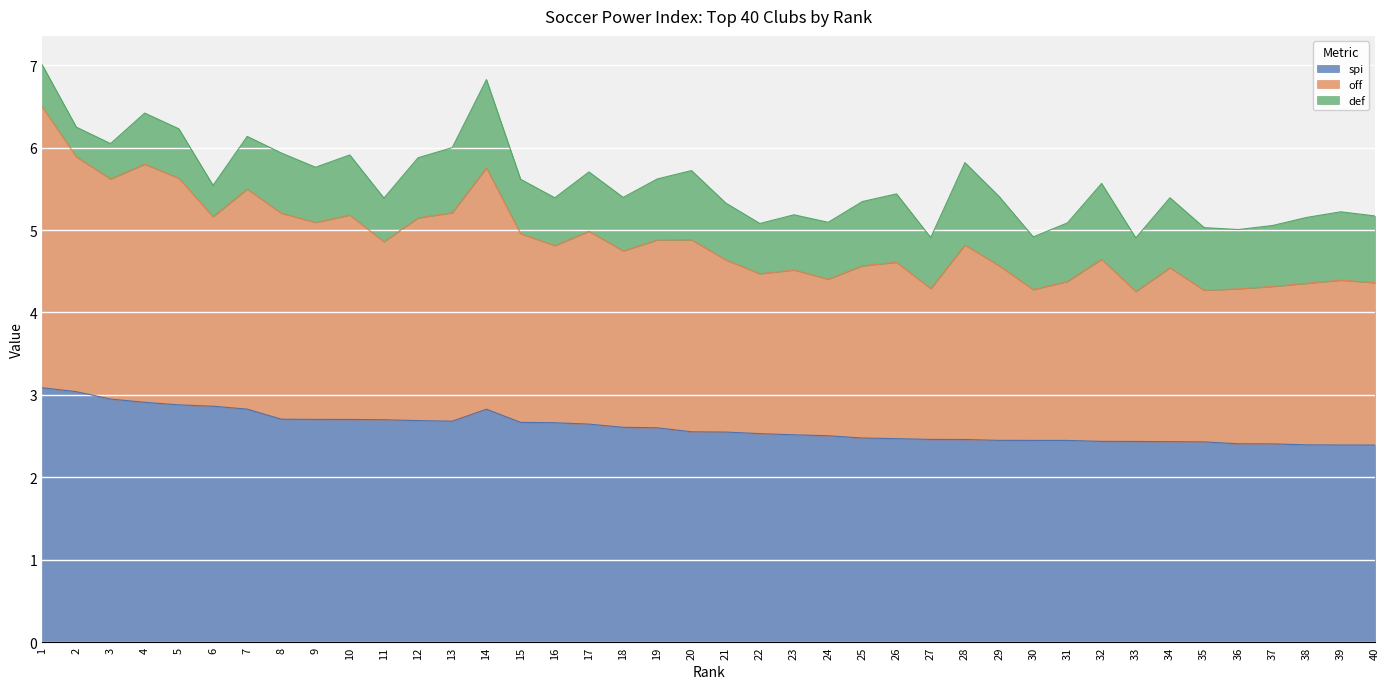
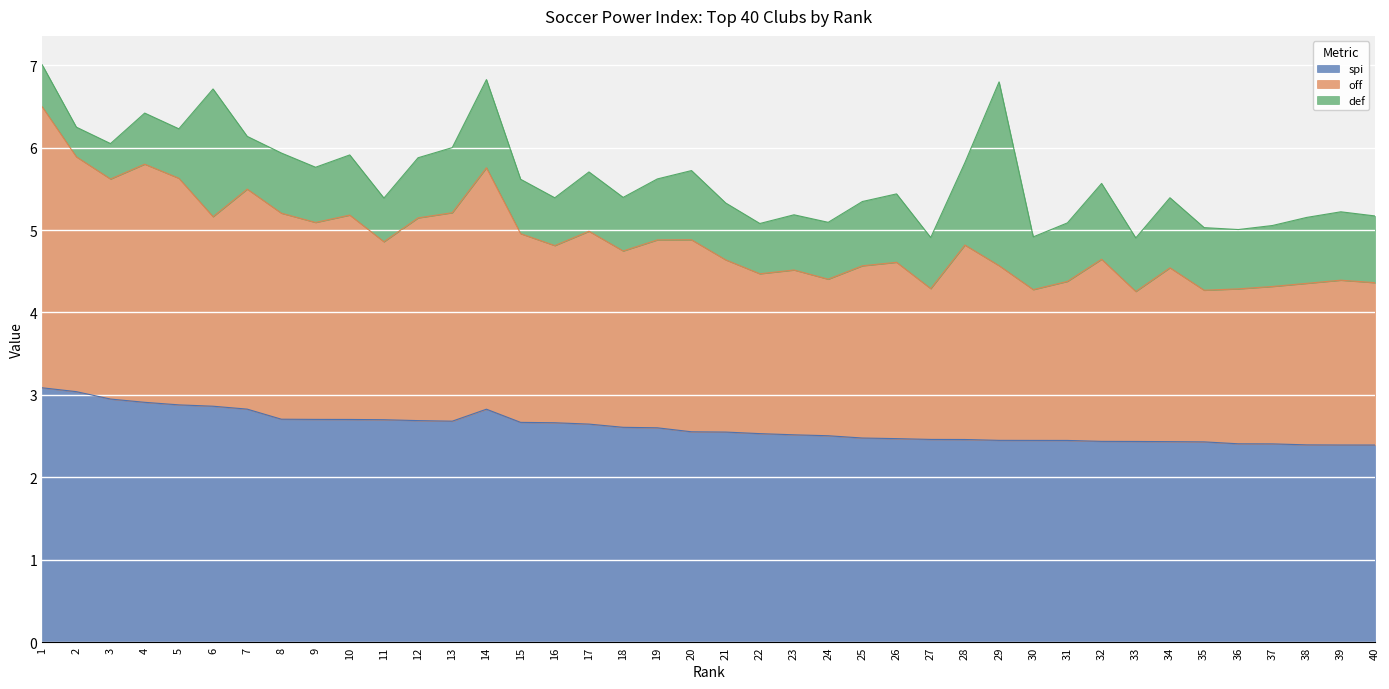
  {
    "spi": {
      "1": 3.1,
      "2": 3.0,
      "3": 2.9,
      "4": 2.9,
      "5": 2.9,
      "6": 2.9,
      "7": 2.8,
      "8": 2.7,
      "9": 2.7,
      "10": 2.7,
      "11": 2.7,
      "12": 2.7,
      "13": 2.7,
      "14": 2.8,
      "15": 2.7,
      "16": 2.7,
      "17": 2.6,
      "18": 2.6,
      "19": 2.6,
      "20": 2.6,
      "21": 2.5,
      "22": 2.5,
      "23": 2.5,
      "24": 2.5,
      "25": 2.5,
      "26": 2.5,
      "27": 2.5,
      "28": 2.5,
      "29": 2.4,
      "30": 2.4,
      "31": 2.4,
      "32": 2.4,
      "33": 2.4,
      "34": 2.4,
      "35": 2.4,
      "36": 2.4,
      "37": 2.4,
      "38": 2.4,
      "39": 2.4,
      "40": 2.4
    },
    "off": {
      "1": 3.4,
      "2": 2.9,
      "3": 2.7,
      "4": 2.9,
      "5": 2.8,
      "6": 2.3,
      "7": 2.7,
      "8": 2.5,
      "9": 2.4,
      "10": 2.5,
      "11": 2.2,
      "12": 2.5,
      "13": 2.5,
      "14": 2.9,
      "15": 2.3,
      "16": 2.2,
      "17": 2.3,
      "18": 2.1,
      "19": 2.3,
      "20": 2.3,
      "21": 2.1,
      "22": 1.9,
      "23": 2.0,
      "24": 1.9,
      "25": 2.1,
      "26": 2.1,
      "27": 1.8,
      "28": 2.4,
      "29": 2.1,
      "30": 1.8,
      "31": 1.9,
      "32": 2.2,
      "33": 1.8,
      "34": 2.1,
      "35": 1.8,
      "36": 1.9,
      "37": 1.9,
      "38": 2.0,
      "39": 2.0,
      "40": 2.0
    },
    "def": {
      "1": 0.5,
      "2": 0.4,
      "3": 0.4,
      "4": 0.6,
      "5": 0.6,
-     "6": 0.4,
+     "6": 1.5,
      "7": 0.6,
      "8": 0.7,
      "9": 0.7,
      "10": 0.7,
      "11": 0.5,
      "12": 0.7,
      "13": 0.8,
      "14": 1.1,
      "15": 0.7,
      "16": 0.6,
      "17": 0.7,
      "18": 0.7,
      "19": 0.7,
      "20": 0.8,
      "21": 0.7,
      "22": 0.6,
      "23": 0.7,
      "24": 0.7,
      "25": 0.8,
      "26": 0.8,
      "27": 0.6,
      "28": 1.0,
-     "29": 0.8,
+     "29": 2.2,
      "30": 0.6,
      "31": 0.7,
      "32": 0.9,
      "33": 0.7,
      "34": 0.8,
      "35": 0.8,
      "36": 0.7,
      "37": 0.7,
      "38": 0.8,
      "39": 0.8,
      "40": 0.8
    }
  }
